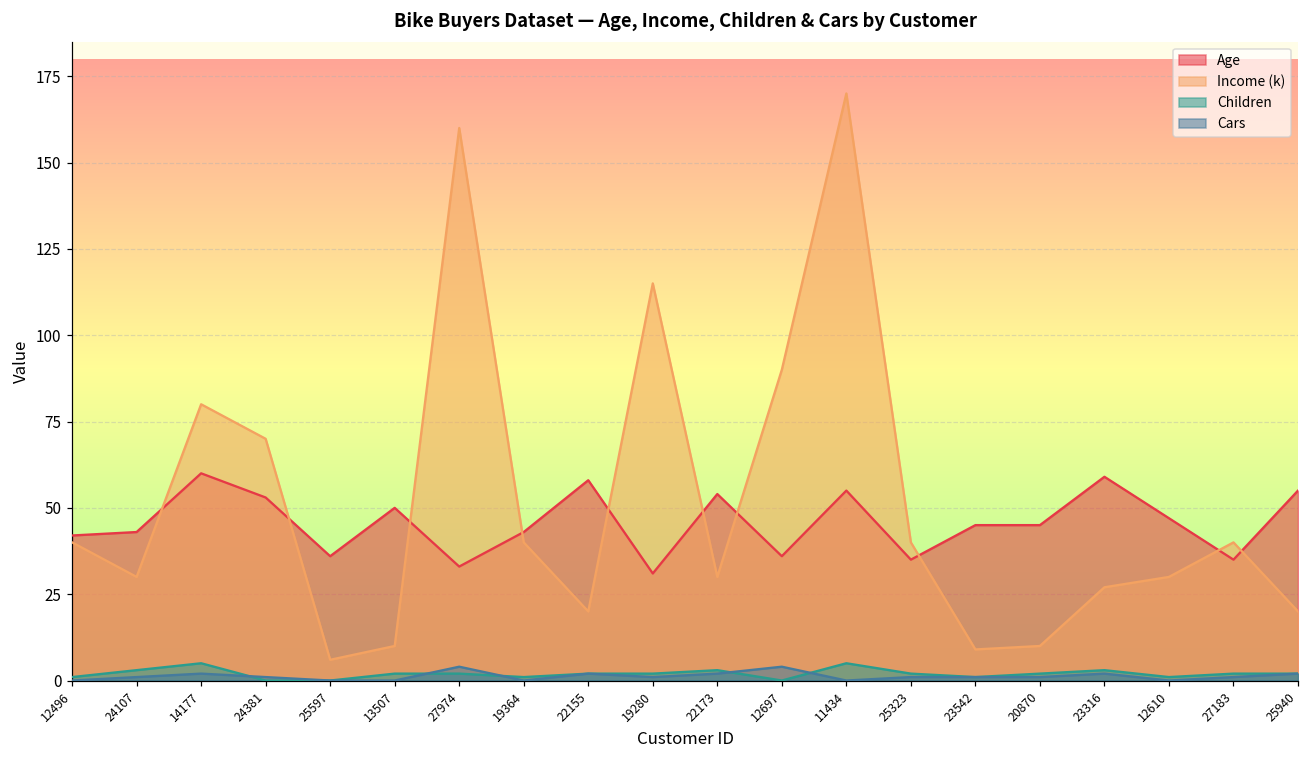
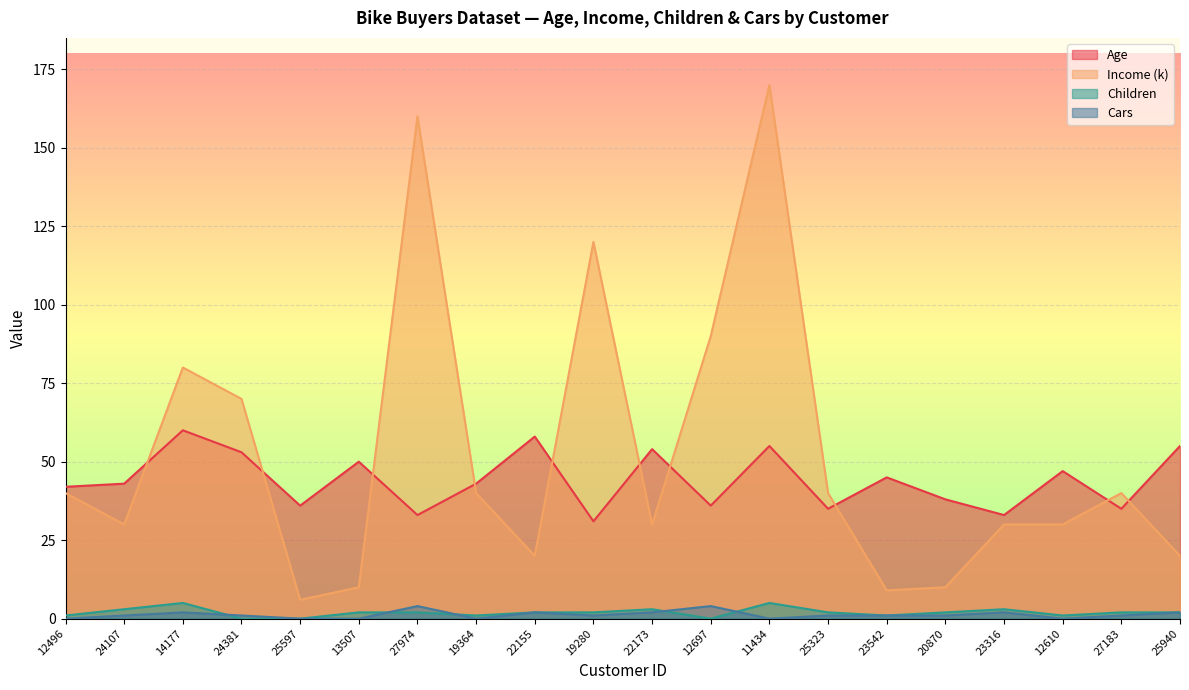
  {
    "Age": {
      "12496": 42,
      "24107": 43,
      "14177": 60,
      "24381": 53,
      "25597": 36,
      "13507": 50,
      "27974": 33,
      "19364": 43,
      "22155": 58,
      "19280": 31,
      "22173": 54,
      "12697": 36,
      "11434": 55,
      "25323": 35,
      "23542": 45,
-     "20870": 45,
-     "23316": 59,
+     "20870": 38,
+     "23316": 33,
      "12610": 47,
      "27183": 35,
      "25940": 55
    },
    "Income (k)": {
      "12496": 40,
      "24107": 30,
      "14177": 80,
      "24381": 70,
      "25597": 6,
      "13507": 10,
      "27974": 160,
      "19364": 40,
      "22155": 20,
-     "19280": 115,
+     "19280": 120,
      "22173": 30,
      "12697": 90,
      "11434": 170,
      "25323": 40,
      "23542": 9,
      "20870": 10,
-     "23316": 27,
+     "23316": 30,
      "12610": 30,
      "27183": 40,
      "25940": 20
    }
  }
